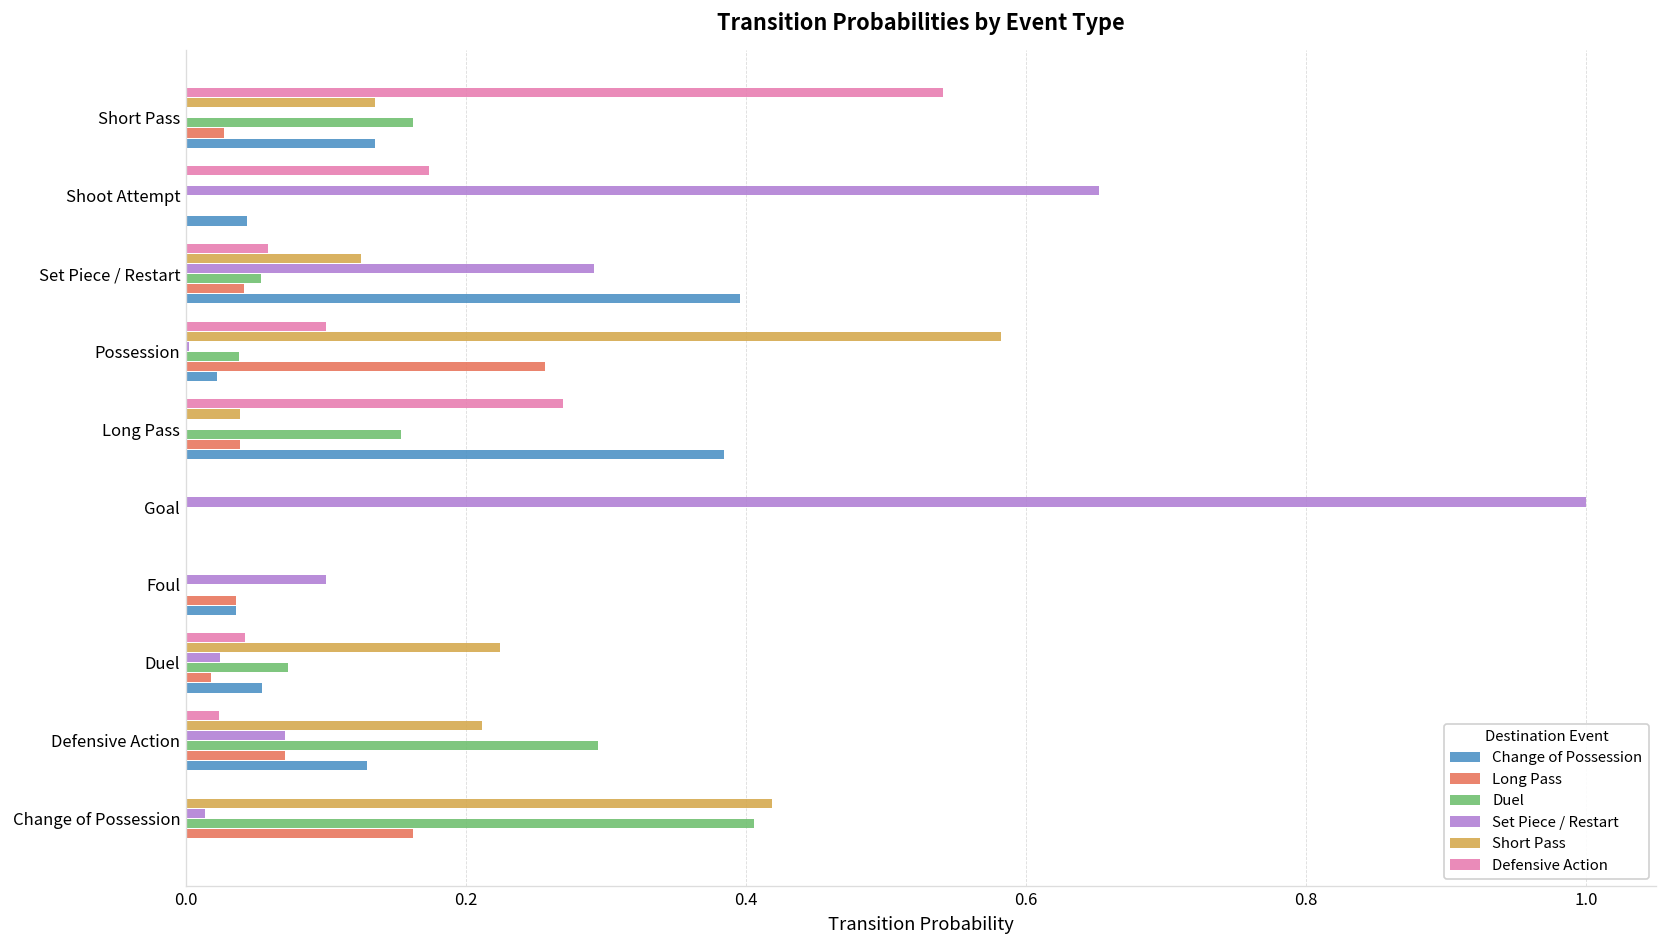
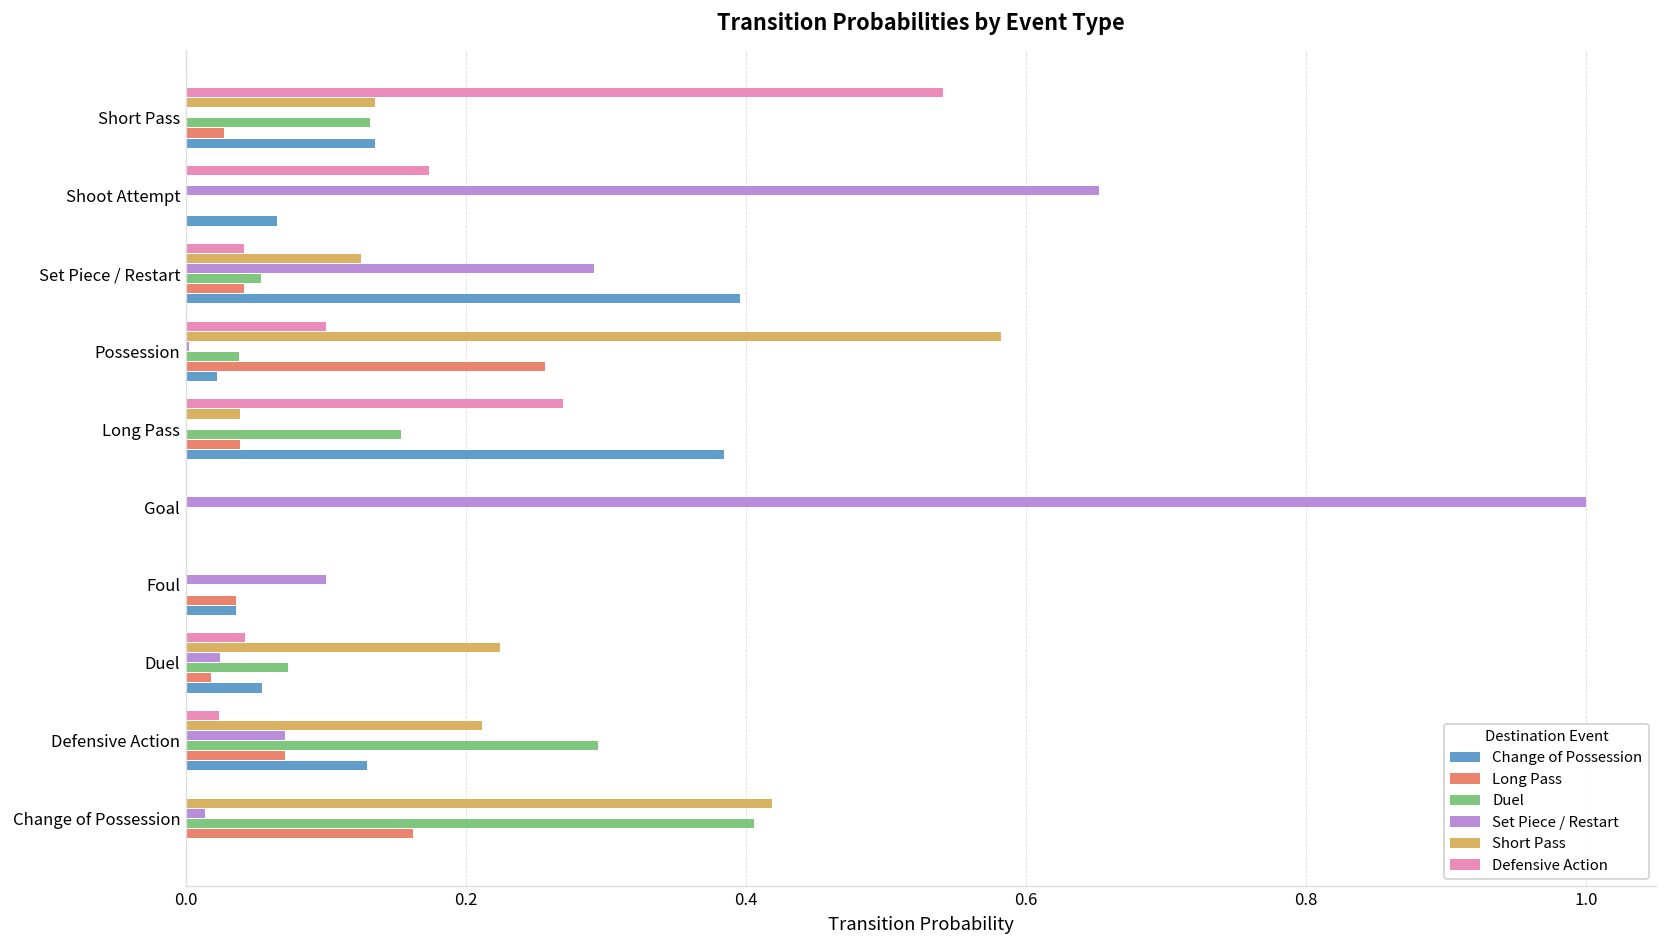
  {
    "Change of Possession": {
      "Short Pass": 0.135,
-     "Shoot Attempt": 0.043,
+     "Shoot Attempt": 0.065,
      "Set Piece / Restart": 0.396,
      "Possession": 0.022,
      "Long Pass": 0.385,
      "Goal": 0.000,
      "Foul": 0.036,
      "Duel": 0.055,
      "Defensive Action": 0.129,
      "Change of Possession": 0.000
    },
    "Duel": {
-     "Short Pass": 0.162,
+     "Short Pass": 0.132,
      "Shoot Attempt": 0.000,
      "Set Piece / Restart": 0.054,
      "Possession": 0.038,
      "Long Pass": 0.154,
      "Goal": 0.000,
      "Foul": 0.000,
      "Duel": 0.073,
      "Defensive Action": 0.294,
      "Change of Possession": 0.405
    },
    "Set Piece / Restart": {
      "Short Pass": 0.000,
      "Shoot Attempt": 0.652,
      "Set Piece / Restart": 0.292,
      "Possession": 0.002,
      "Long Pass": 0.000,
      "Goal": 1.000,
      "Foul": 0.100,
      "Duel": 0.024,
      "Defensive Action": 0.071,
      "Change of Possession": 0.014
    },
    "Defensive Action": {
      "Short Pass": 0.541,
      "Shoot Attempt": 0.174,
-     "Set Piece / Restart": 0.059,
+     "Set Piece / Restart": 0.042,
      "Possession": 0.100,
      "Long Pass": 0.269,
      "Goal": 0.000,
      "Foul": 0.000,
      "Duel": 0.042,
      "Defensive Action": 0.024,
      "Change of Possession": 0.000
    }
  }
